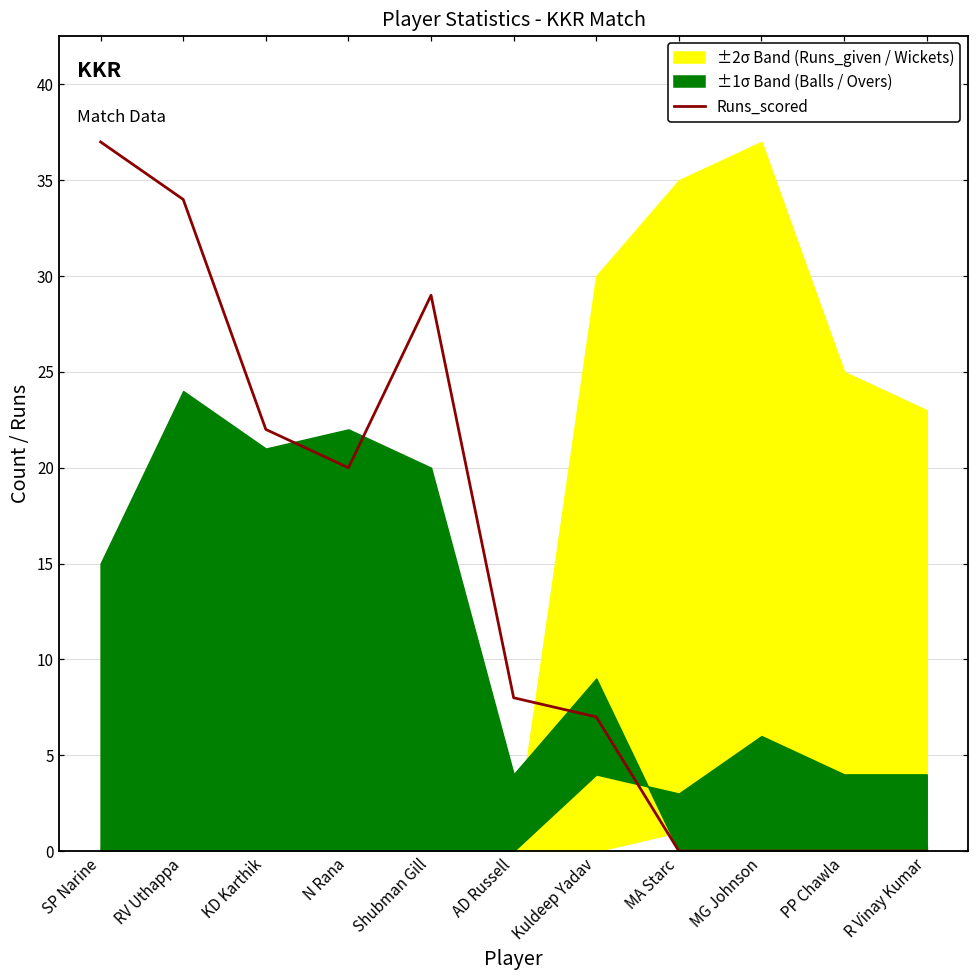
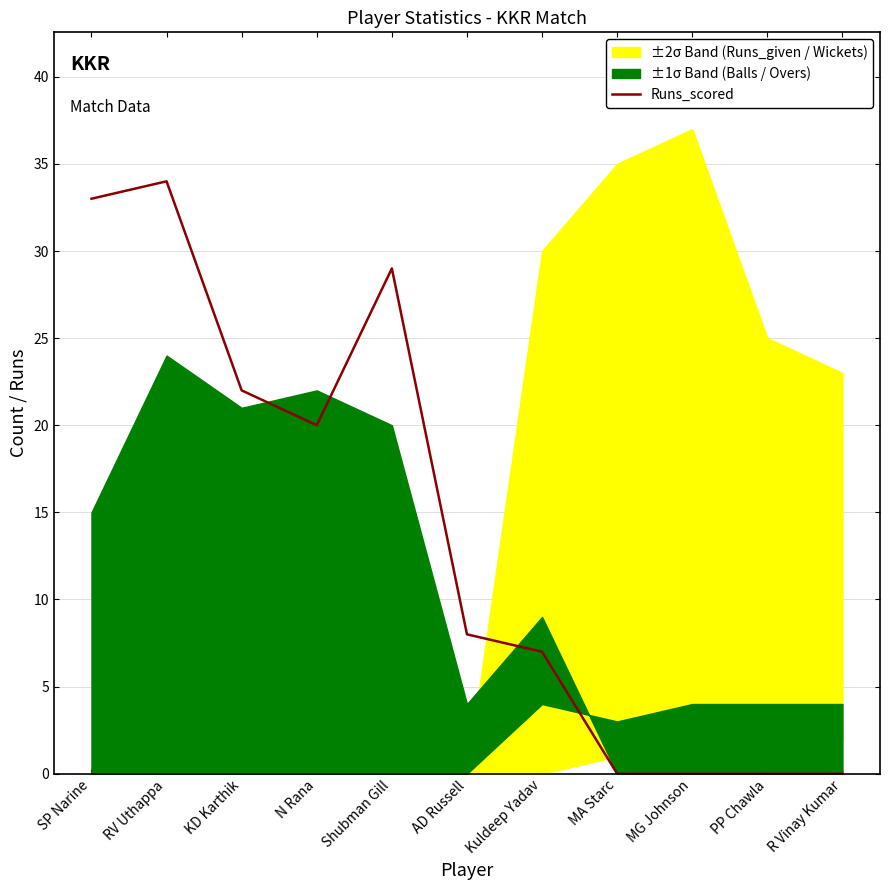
  {
    "Runs_scored": {
-     "SP Narine": 37,
+     "SP Narine": 33,
      "RV Uthappa": 34,
      "KD Karthik": 22,
      "N Rana": 20,
      "Shubman Gill": 29,
      "AD Russell": 8,
      "Kuldeep Yadav": 7,
      "MA Starc": 0,
      "MG Johnson": 0,
      "PP Chawla": 0,
      "R Vinay Kumar": 0
    },
    "±1σ Band (Balls / Overs)": {
-     "MG Johnson": 6
+     "MG Johnson": 4
    }
  }
